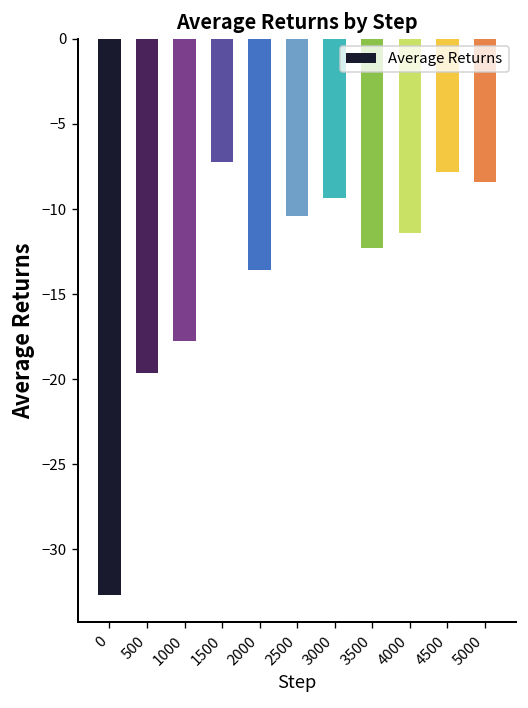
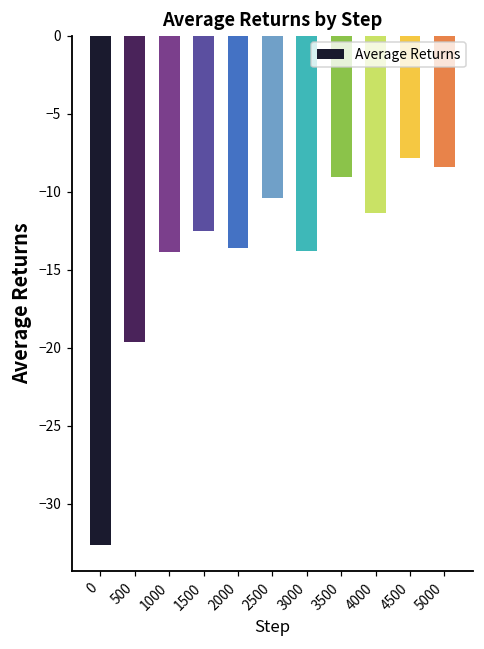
  {
    "0": -32.7,
    "500": -19.6,
-   "1000": -17.8,
-   "1500": -7.2,
+   "1000": -13.9,
+   "1500": -12.5,
    "2000": -13.6,
    "2500": -10.4,
-   "3000": -9.4,
-   "3500": -12.3,
+   "3000": -13.8,
+   "3500": -9.1,
    "4000": -11.4,
    "4500": -7.8,
    "5000": -8.4
  }
